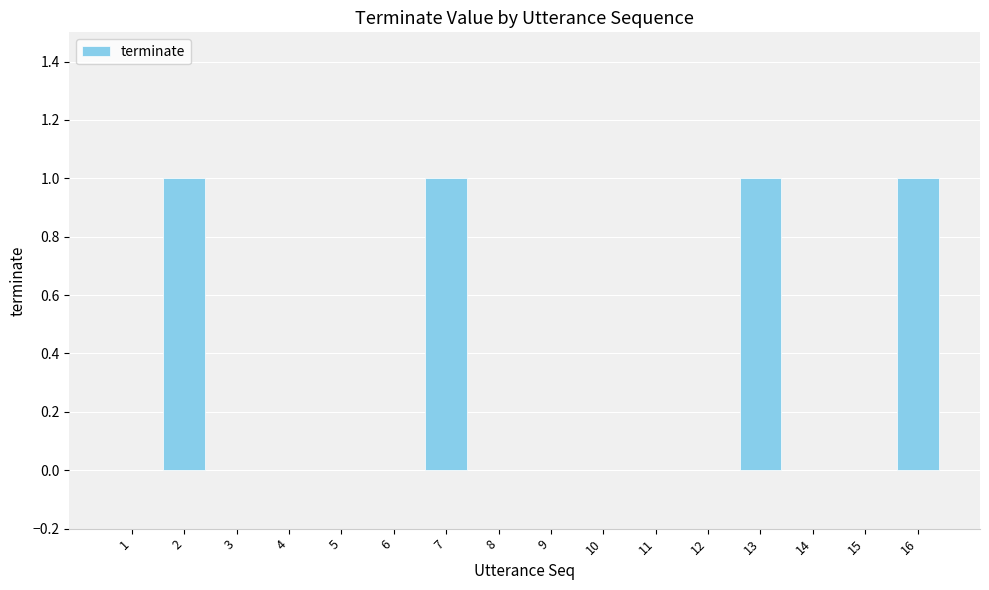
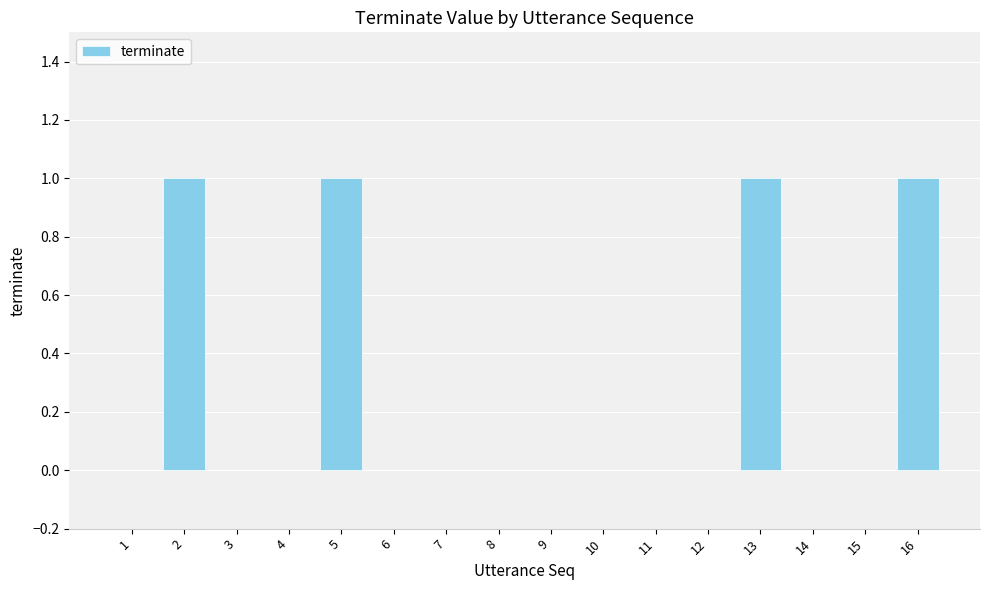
  {
    "1": 0,
    "2": 1,
    "3": 0,
    "4": 0,
-   "5": 0,
+   "5": 1,
    "6": 0,
-   "7": 1,
+   "7": 0,
    "8": 0,
    "9": 0,
    "10": 0,
    "11": 0,
    "12": 0,
    "13": 1,
    "14": 0,
    "15": 0,
    "16": 1
  }
